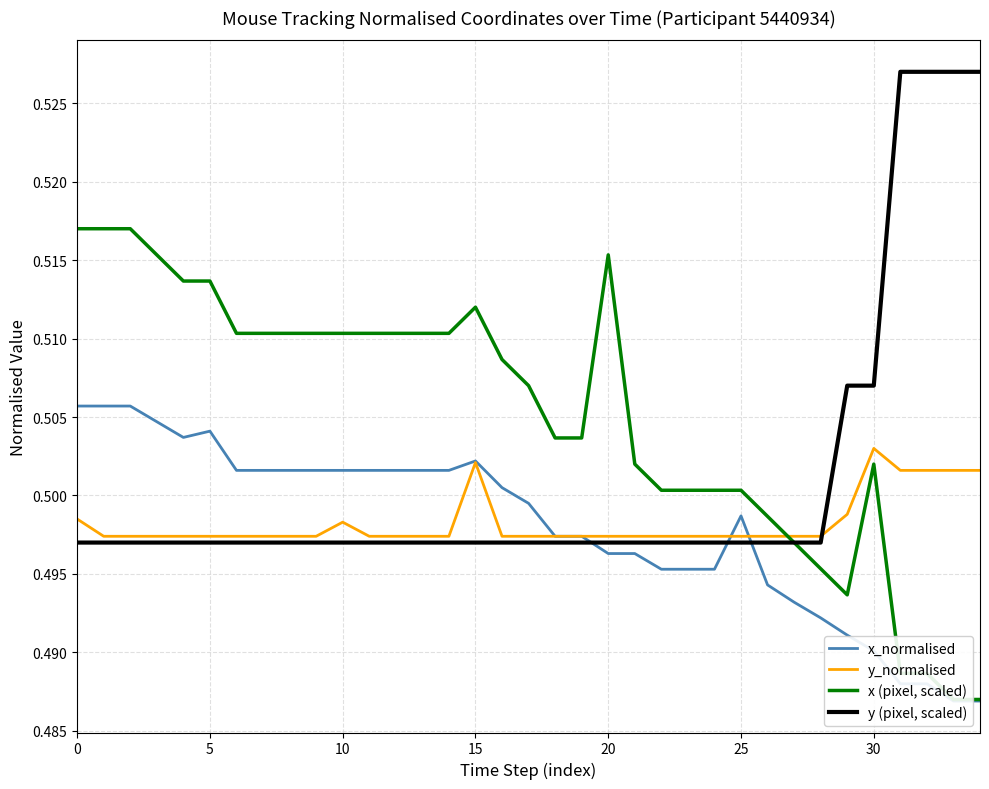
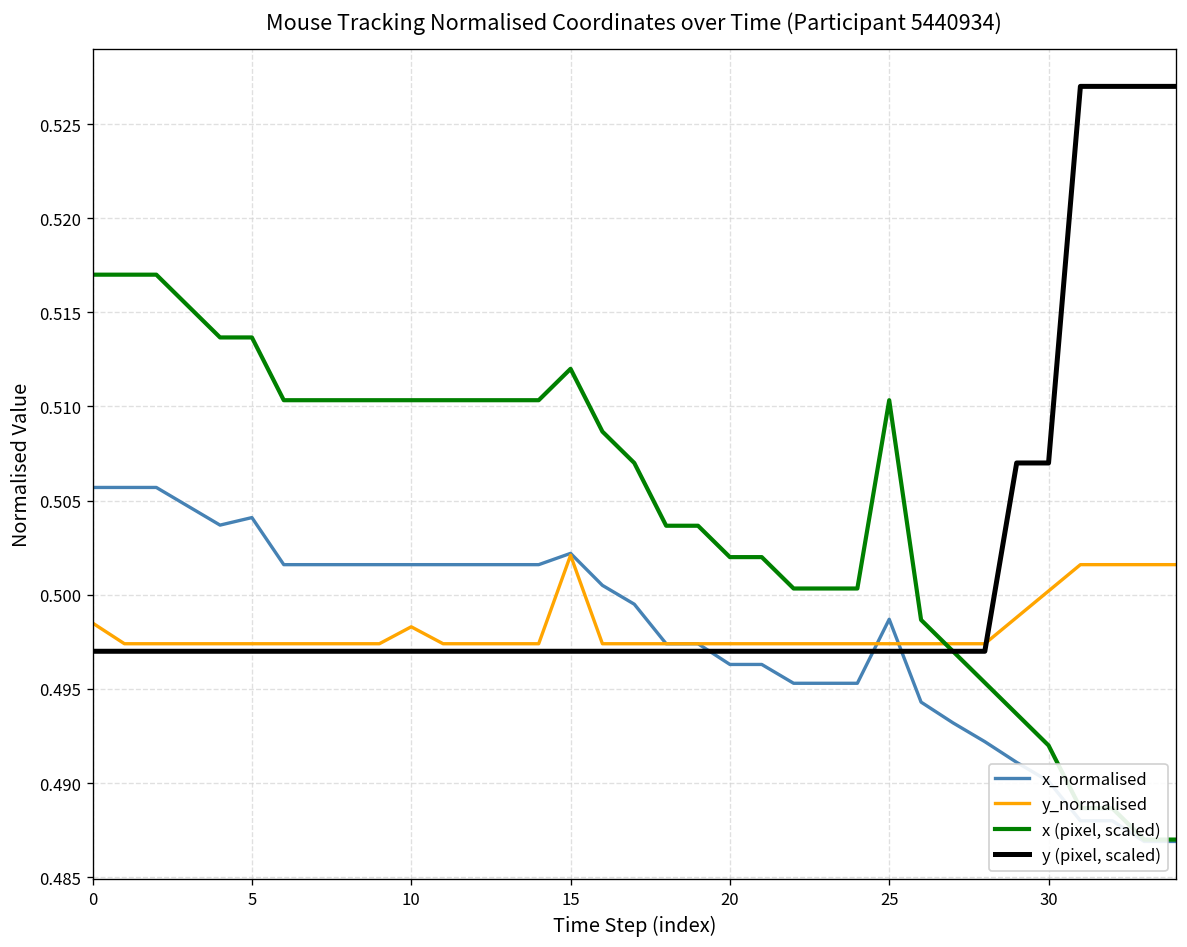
  {
    "x_normalised": {
      "0": 0.5057,
      "5": 0.5041,
      "10": 0.5016,
      "20": 0.4963,
      "25": 0.4987
    },
    "y_normalised": {
      "0": 0.4985,
      "5": 0.4974,
      "10": 0.4983,
      "20": 0.4974,
      "25": 0.4974,
-     "30": 0.5030
+     "30": 0.5002
    },
    "x (pixel, scaled)": {
      "0": 0.5170,
      "5": 0.5137,
      "10": 0.5103,
      "15": 0.5120,
-     "20": 0.5153,
-     "25": 0.5003,
-     "30": 0.5020
+     "20": 0.5020,
+     "25": 0.5103,
+     "30": 0.4920
    },
    "y (pixel, scaled)": {
      "0": 0.4970,
      "5": 0.4970,
      "10": 0.4970,
      "15": 0.4970,
      "20": 0.4970,
      "25": 0.4970,
      "30": 0.5070
    }
  }
